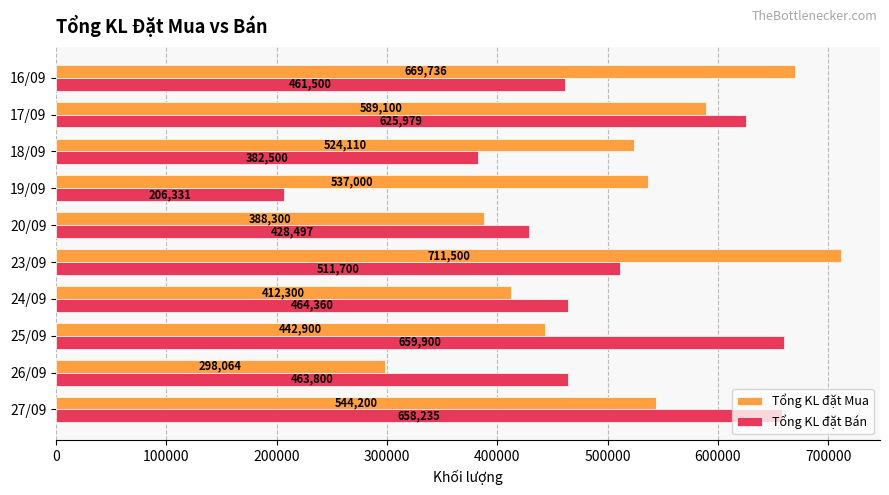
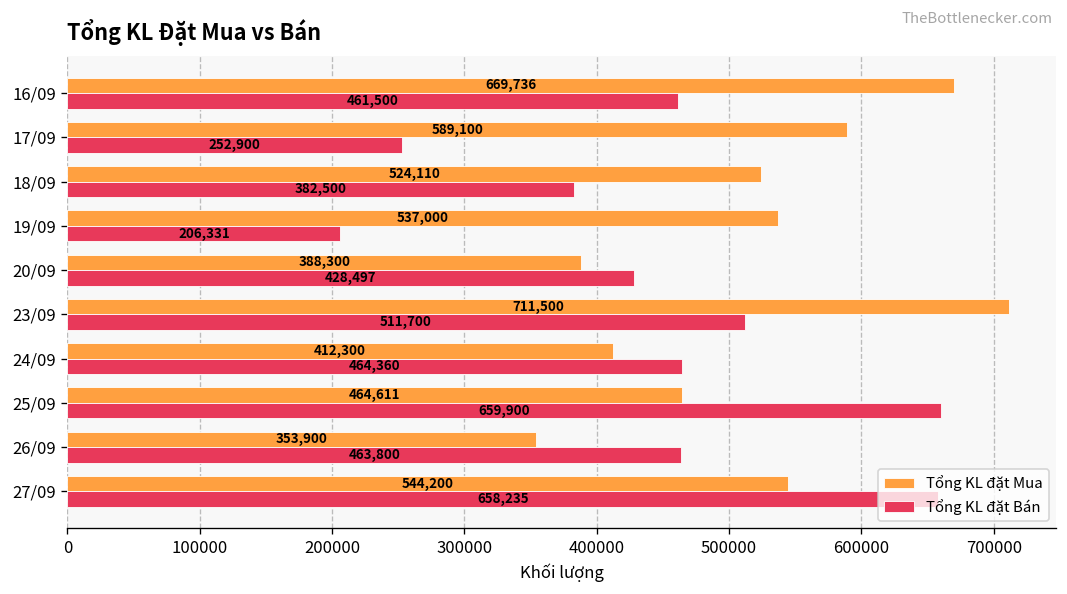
  {
    "Tổng KL đặt Mua": {
      "16/09": "669,736",
      "17/09": "589,100",
      "18/09": "524,110",
      "19/09": "537,000",
      "20/09": "388,300",
      "23/09": "711,500",
      "24/09": "412,300",
-     "25/09": "442,900",
-     "26/09": "298,064",
+     "25/09": "464,611",
+     "26/09": "353,900",
      "27/09": "544,200"
    },
    "Tổng KL đặt Bán": {
      "16/09": "461,500",
-     "17/09": "625,979",
+     "17/09": "252,900",
      "18/09": "382,500",
      "19/09": "206,331",
      "20/09": "428,497",
      "23/09": "511,700",
      "24/09": "464,360",
      "25/09": "659,900",
      "26/09": "463,800"
    }
  }
